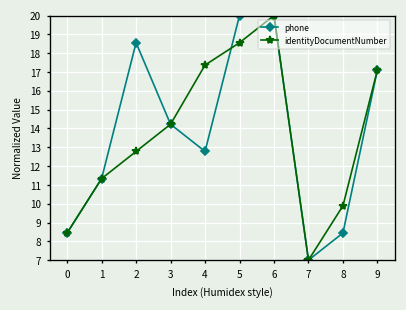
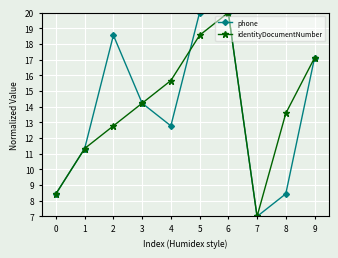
  {
    "phone": {
      "2": 18.6,
      "4": 12.8,
      "5": 20.0,
      "8": 8.4
    },
    "identityDocumentNumber": {
      "2": 12.8,
-     "4": 17.4,
+     "4": 15.7,
      "5": 18.6,
-     "8": 9.9
+     "8": 13.6
    }
  }
